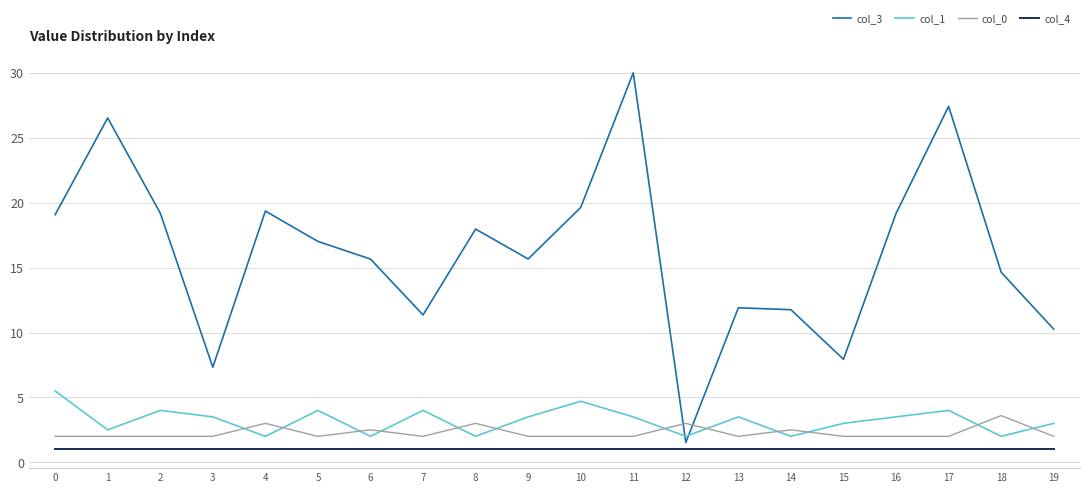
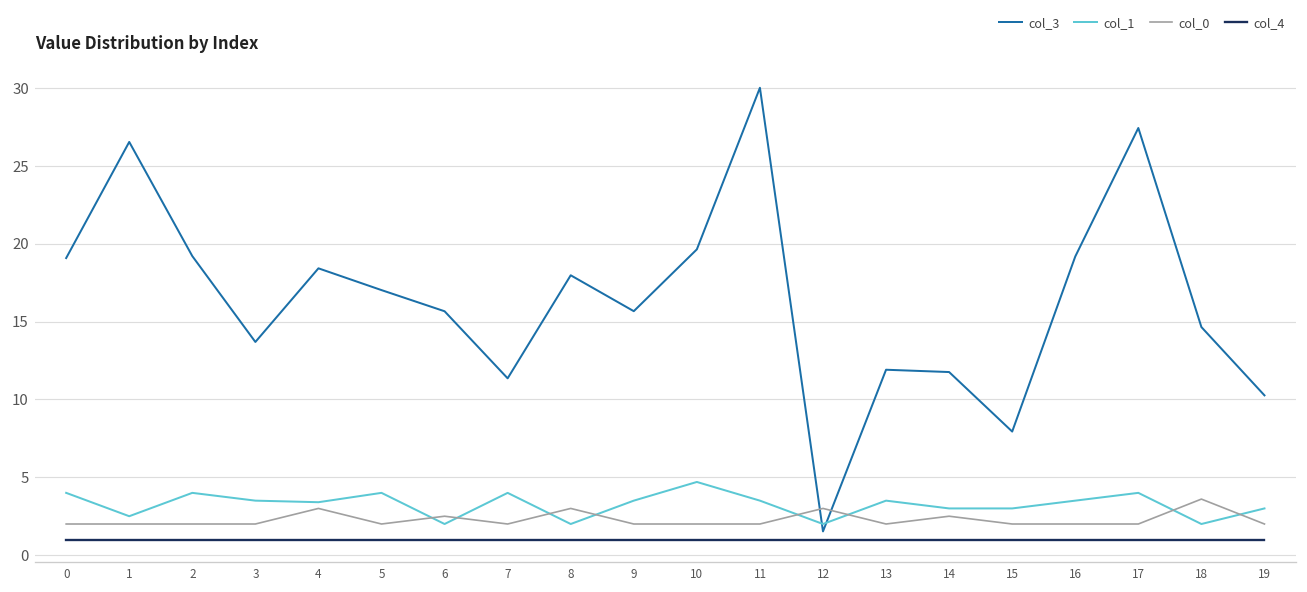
  {
    "col_3": {
      "0": 19.1,
      "1": 26.5,
      "2": 19.2,
-     "3": 7.3,
-     "4": 19.4,
+     "3": 13.7,
+     "4": 18.4,
      "5": 17.0,
      "6": 15.7,
      "7": 11.4,
      "8": 18.0,
      "9": 15.7,
      "10": 19.6,
      "11": 30.0,
      "12": 1.5,
      "13": 11.9,
      "14": 11.8,
      "15": 7.9,
      "16": 19.2,
      "17": 27.4,
      "18": 14.6,
      "19": 10.3
    },
    "col_1": {
-     "0": 5.5,
+     "0": 4.0,
      "1": 2.5,
      "2": 4.0,
      "3": 3.5,
-     "4": 2.0,
+     "4": 3.4,
      "5": 4.0,
      "6": 2.0,
      "7": 4.0,
      "8": 2.0,
      "9": 3.5,
      "10": 4.7,
      "11": 3.5,
      "12": 2.0,
      "13": 3.5,
-     "14": 2,
+     "14": 3,
      "15": 3.0,
      "16": 3.5,
      "17": 4.0,
      "18": 2.0,
      "19": 3.0
    },
    "col_0": {
      "0": 2.0,
      "1": 2.0,
      "2": 2.0,
      "3": 2.0,
      "4": 3.0,
      "5": 2.0,
      "6": 2.5,
      "7": 2.0,
      "8": 3.0,
      "9": 2.0,
      "10": 2.0,
      "11": 2.0,
      "12": 3.0,
      "13": 2.0,
      "14": 2.5,
      "15": 2.0,
      "16": 2.0,
      "17": 2.0,
      "18": 3.6,
      "19": 2.0
    },
    "col_4": {
      "0": 1.0,
      "1": 1.0,
      "2": 1.0,
      "3": 1.0,
      "4": 1.0,
      "5": 1.0,
      "6": 1.0,
      "7": 1.0,
      "8": 1.0,
      "9": 1.0,
      "10": 1.0,
      "11": 1.0,
      "12": 1.0,
      "13": 1.0,
      "14": 1.0,
      "15": 1.0,
      "16": 1.0,
      "17": 1.0,
      "18": 1.0,
      "19": 1.0
    }
  }
